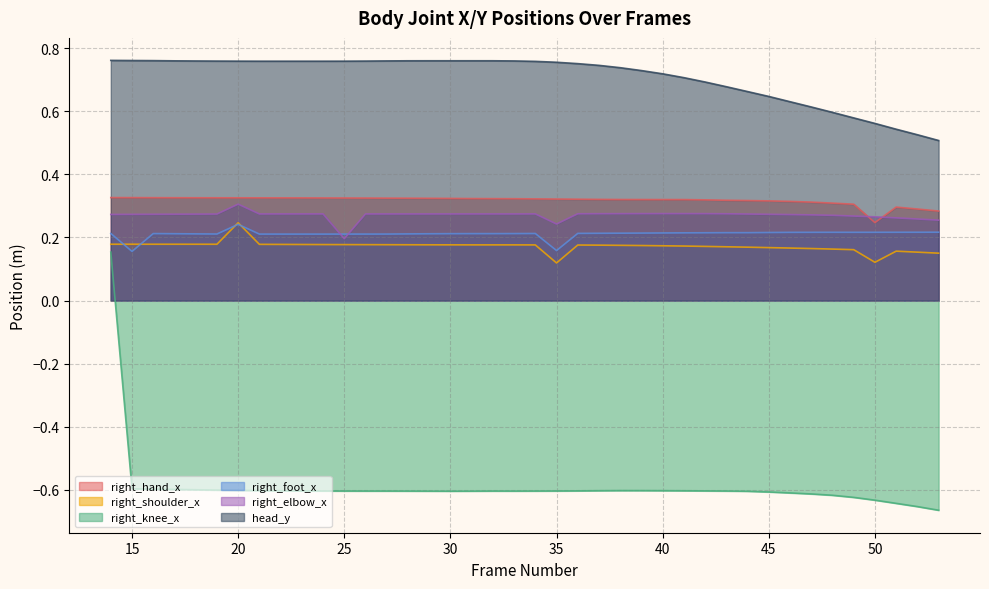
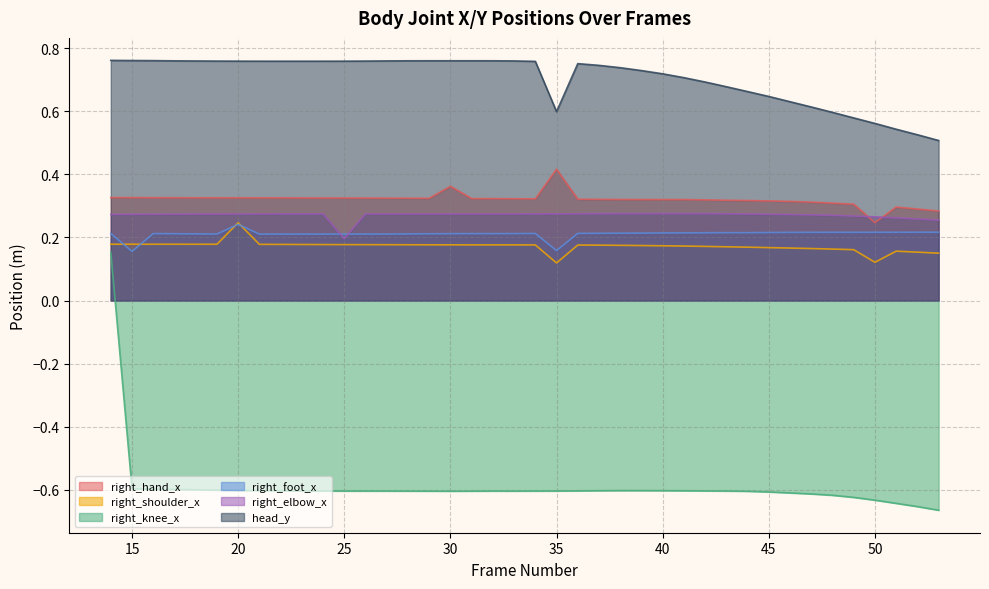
  {
    "right_hand_x": {
      "15": 0.33,
      "20": 0.33,
      "25": 0.32,
-     "30": 0.32,
-     "35": 0.32,
+     "30": 0.36,
+     "35": 0.42,
      "40": 0.32,
      "45": 0.32,
      "50": 0.25
    },
    "right_shoulder_x": {
      "15": 0.18,
      "25": 0.18,
      "30": 0.18,
      "35": 0.12,
      "40": 0.17,
      "45": 0.17,
      "50": 0.12
    },
    "right_foot_x": {
      "15": 0.16,
      "25": 0.21,
      "30": 0.21,
      "35": 0.16,
      "40": 0.21,
      "45": 0.22,
      "50": 0.22
    },
    "right_elbow_x": {
      "15": 0.27,
-     "20": 0.31,
+     "20": 0.27,
      "25": 0.20,
      "30": 0.27,
-     "35": 0.24,
+     "35": 0.27,
      "40": 0.28,
      "45": 0.27,
      "50": 0.27
    },
    "head_y": {
      "15": 0.76,
      "20": 0.76,
      "25": 0.76,
      "30": 0.76,
-     "35": 0.76,
+     "35": 0.60,
      "40": 0.72,
      "45": 0.65,
      "50": 0.56
    }
  }
